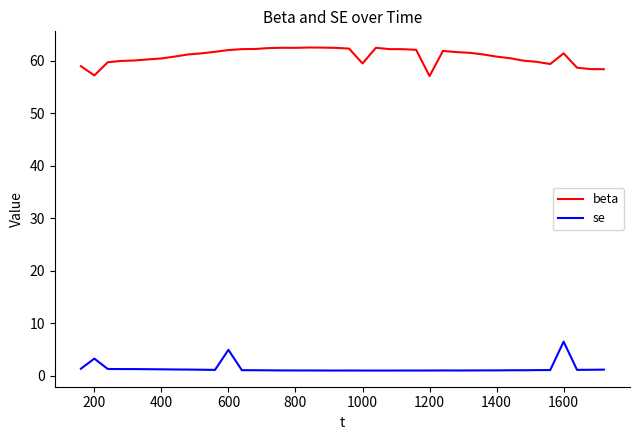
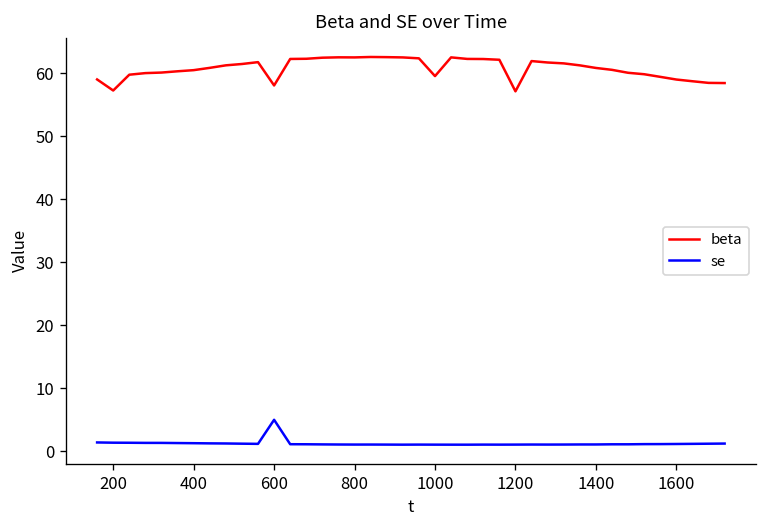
  {
    "beta": {
      "200": 57,
      "400": 60,
-     "600": 62,
+     "600": 58,
      "800": 62,
      "1000": 60,
      "1200": 57,
      "1400": 61,
-     "1600": 61
+     "1600": 59
    },
    "se": {
-     "200": 3,
+     "200": 1,
      "400": 1,
      "600": 5,
      "800": 1,
      "1000": 1,
      "1200": 1,
      "1400": 1,
-     "1600": 7
+     "1600": 1
    }
  }
